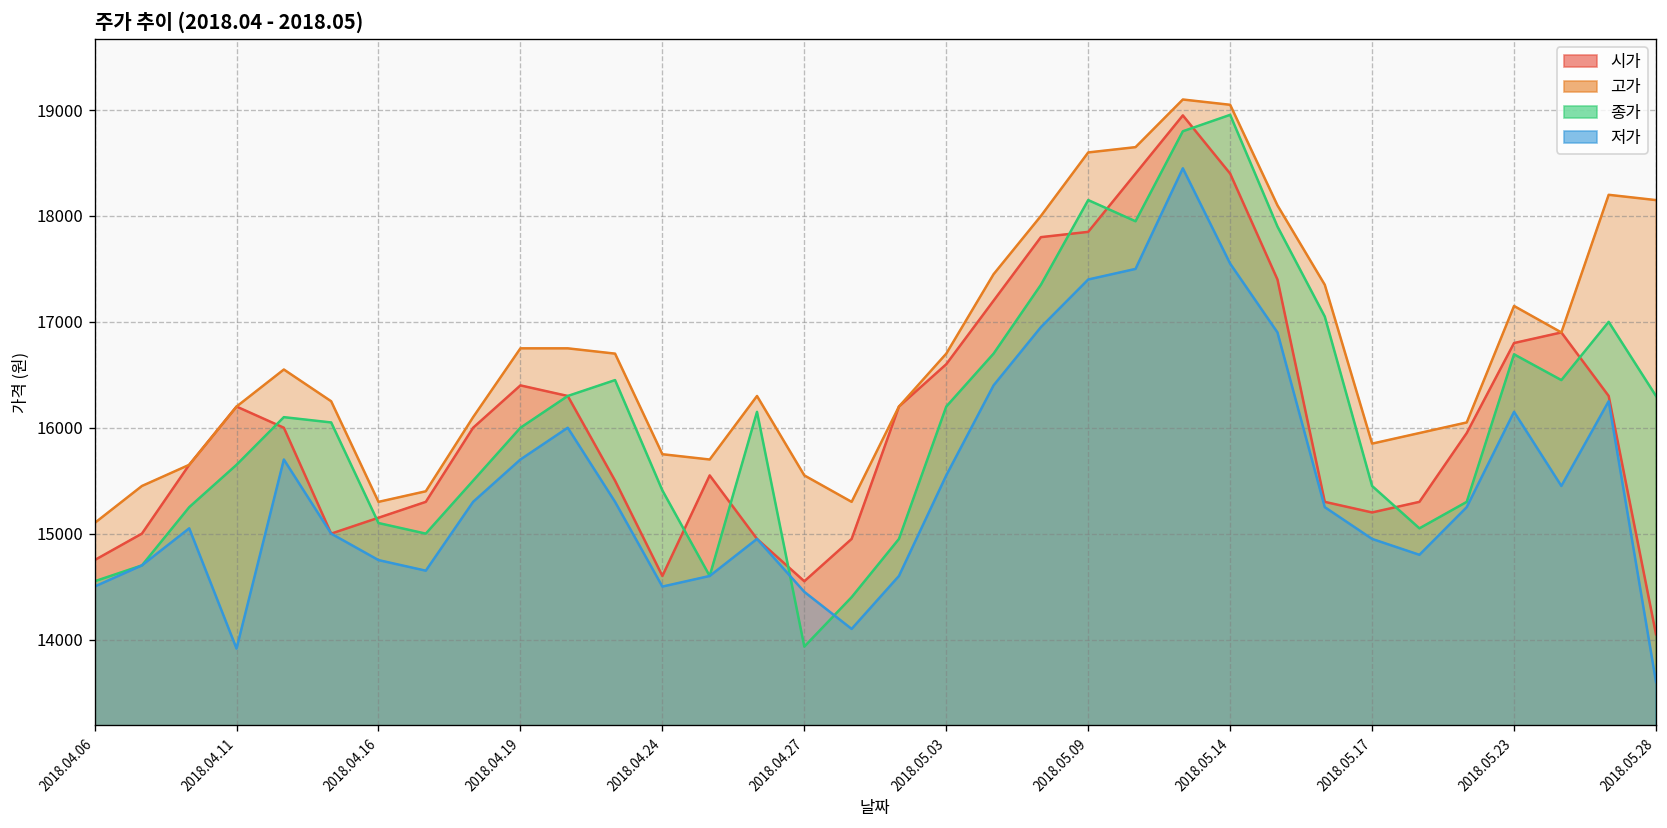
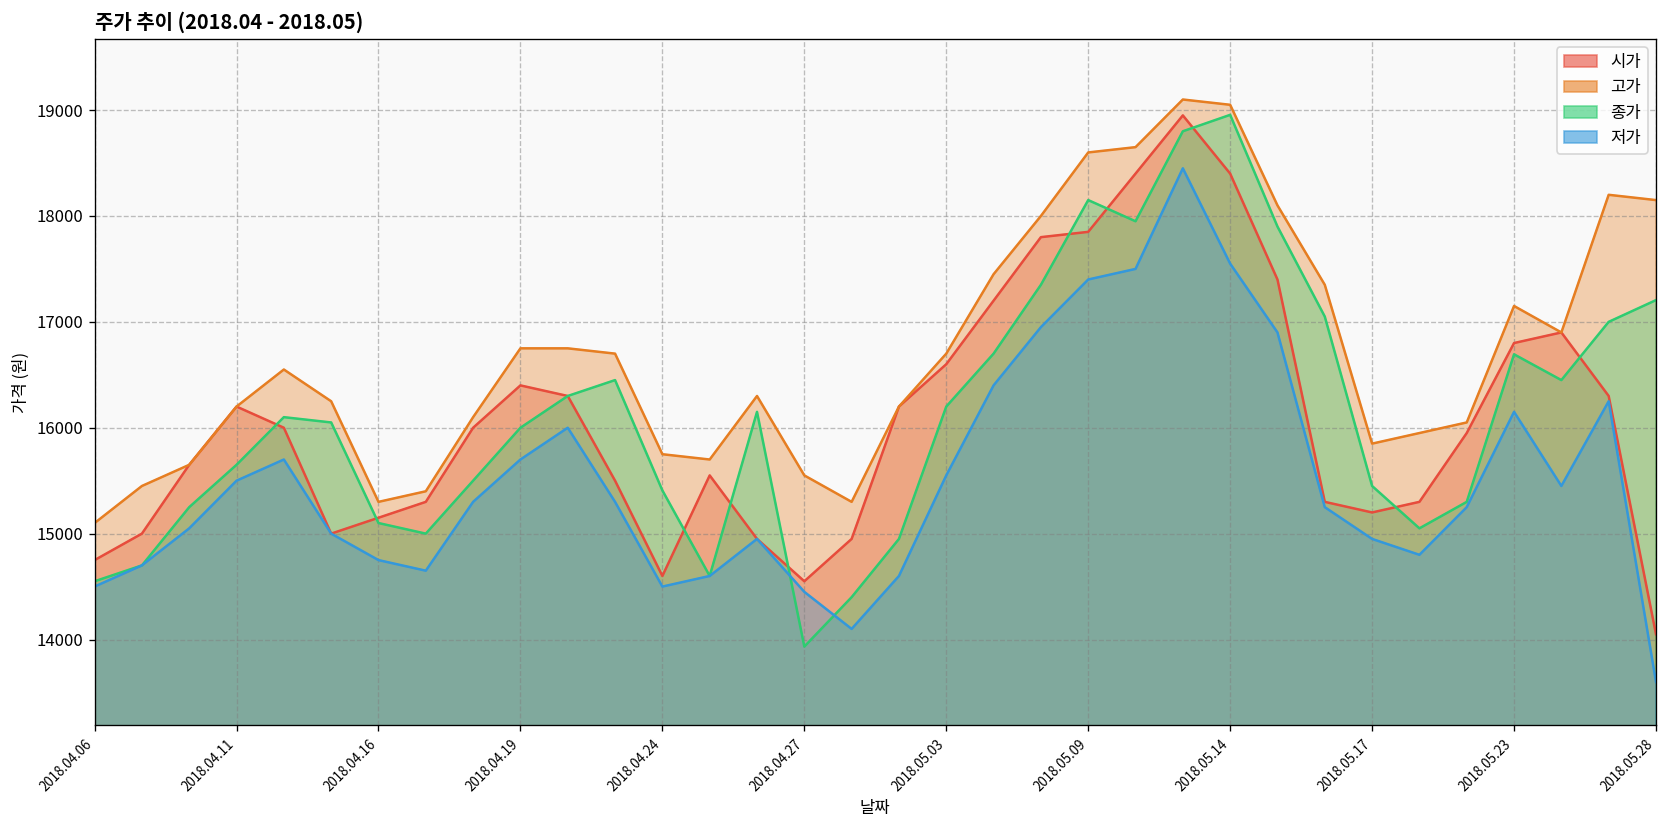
  {
    "종가": {
      "2018.04.06": 14600,
      "2018.04.11": 15700,
      "2018.04.16": 15100,
      "2018.04.19": 16000,
      "2018.04.24": 15400,
      "2018.04.27": 13900,
      "2018.05.03": 16200,
      "2018.05.09": 18200,
      "2018.05.14": 19000,
      "2018.05.17": 15500,
      "2018.05.23": 16700,
-     "2018.05.28": 16300
+     "2018.05.28": 17200
    },
    "저가": {
      "2018.04.06": 14500,
-     "2018.04.11": 13900,
+     "2018.04.11": 15500,
      "2018.04.16": 14800,
      "2018.04.19": 15700,
      "2018.04.24": 14500,
      "2018.04.27": 14500,
      "2018.05.03": 15600,
      "2018.05.09": 17400,
      "2018.05.14": 17600,
      "2018.05.17": 15000,
      "2018.05.23": 16200,
      "2018.05.28": 13600
    }
  }
